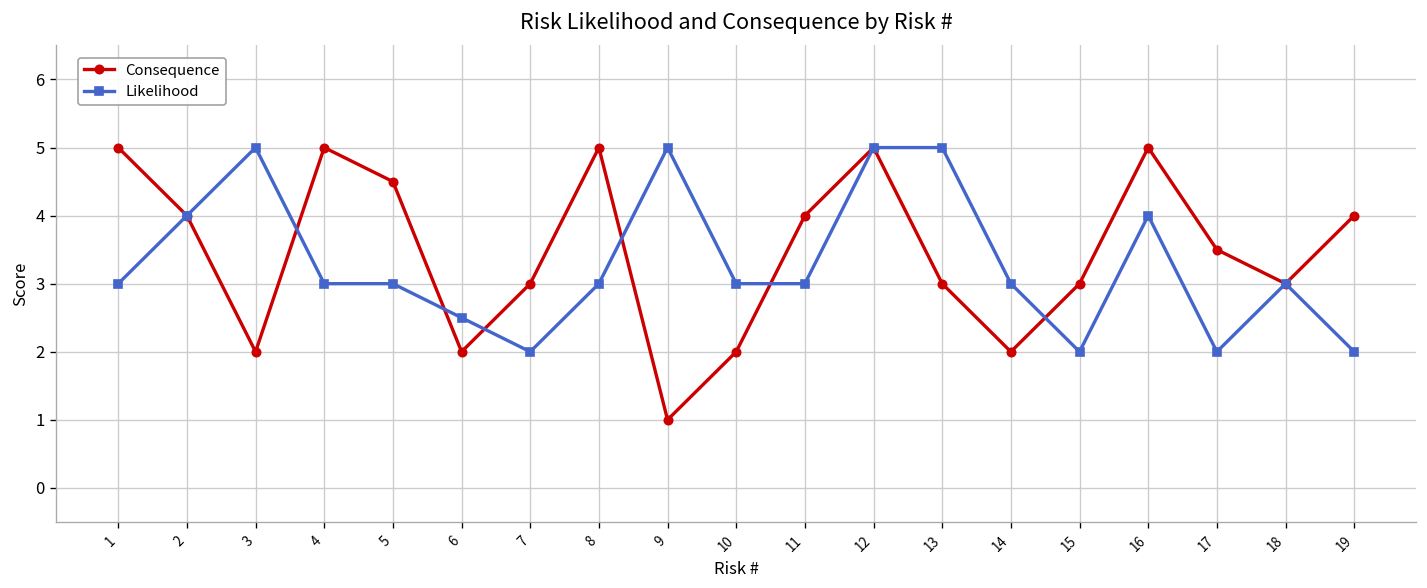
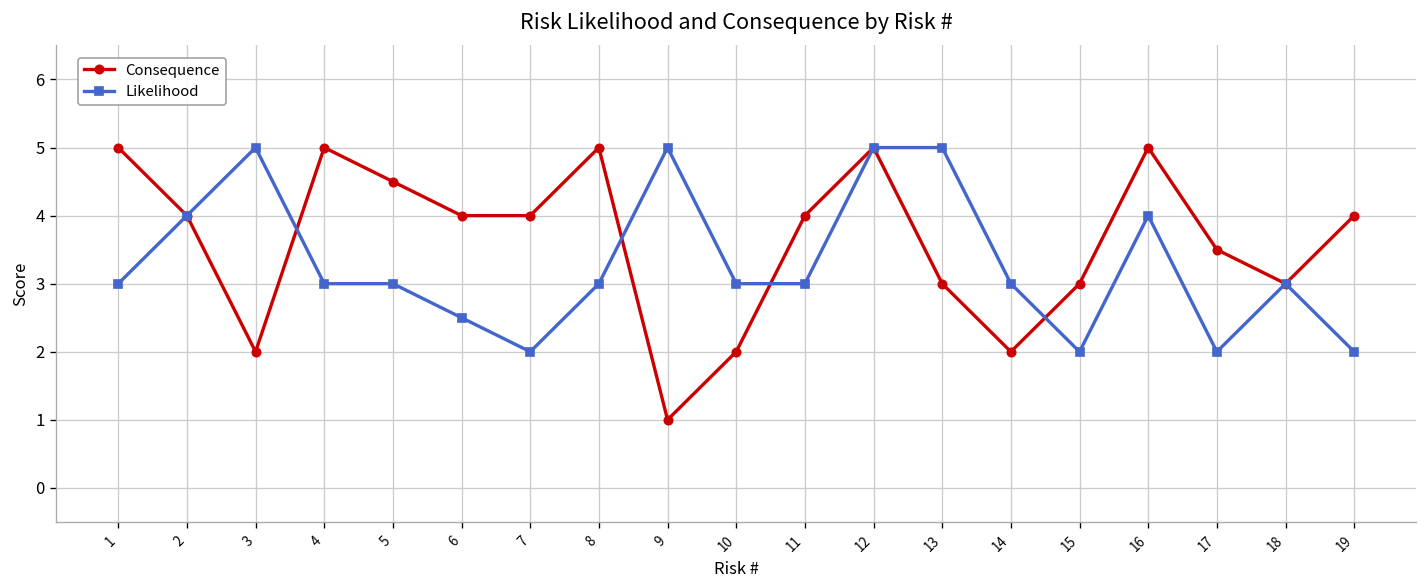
  {
    "Consequence": {
      "1": 5,
      "3": 2,
      "4": 5,
      "5": 4.5,
-     "6": 2,
-     "7": 3,
+     "6": 4,
+     "7": 4,
      "8": 5,
      "9": 1,
      "10": 2,
      "11": 4,
      "13": 3,
      "14": 2,
      "15": 3,
      "16": 5,
      "17": 3.5,
      "19": 4
    },
    "Likelihood": {
      "1": 3,
      "3": 5,
      "4": 3,
      "5": 3,
      "6": 2.5,
      "7": 2,
      "8": 3,
      "9": 5,
      "10": 3,
      "11": 3,
      "13": 5,
      "14": 3,
      "15": 2,
      "16": 4,
      "17": 2,
      "19": 2
    }
  }
